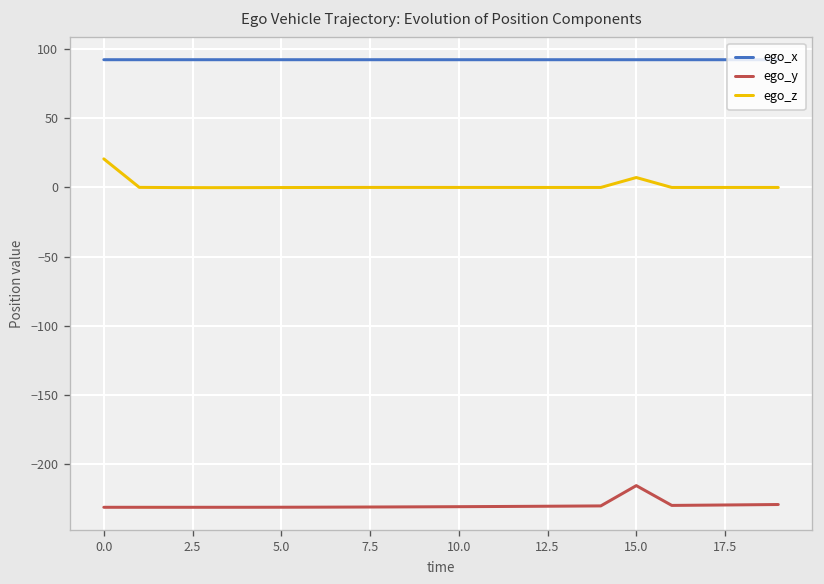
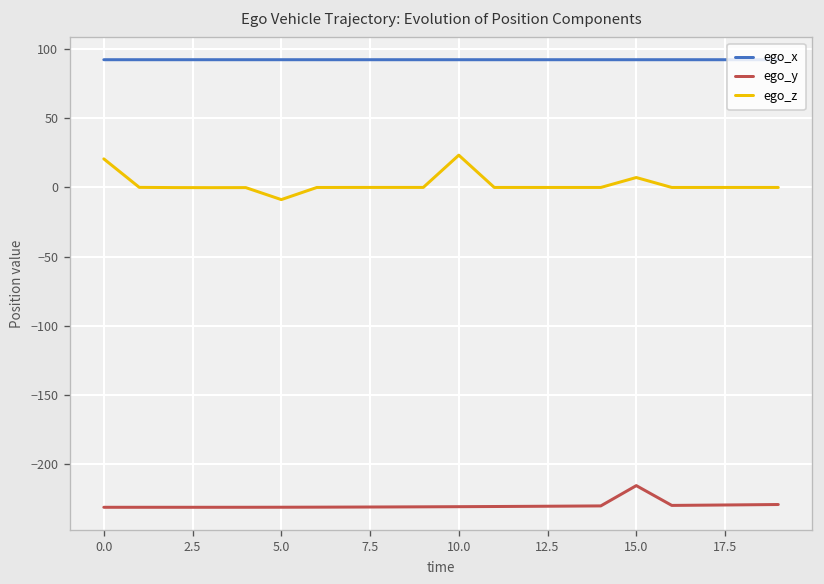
  {
    "ego_x": {
      "0.0": 92,
      "5.0": 92,
      "10.0": 92,
      "15.0": 92
    },
    "ego_y": {
      "0.0": -231,
      "5.0": -231,
      "10.0": -231,
      "15.0": -216
    },
    "ego_z": {
      "0.0": 21,
-     "5.0": 0,
-     "10.0": 0,
+     "5.0": -9,
+     "10.0": 23,
      "15.0": 7
    }
  }
